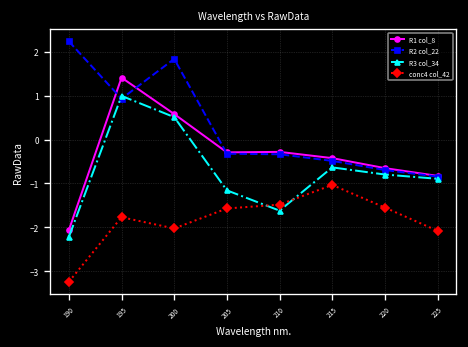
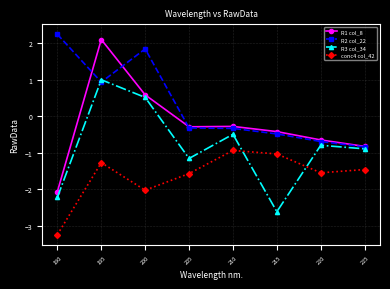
  {
    "R1 col_8": {
      "190": -2.1,
-     "195": 1.4
+     "195": 2.1
    },
    "R2 col_22": {
      "190": 2.2,
      "200": 1.8
    },
    "R3 col_34": {
      "190": -2.2,
      "205": -1.2,
-     "210": -1.6,
-     "215": -0.6,
+     "210": -0.5,
+     "215": -2.6,
      "220": -0.8
    },
    "conc4 col_42": {
      "190": -3.2,
-     "195": -1.8,
+     "195": -1.3,
      "200": -2.0,
      "205": -1.6,
-     "210": -1.5,
+     "210": -0.9,
      "215": -1.0,
      "220": -1.5,
-     "225": -2.1
+     "225": -1.5
    }
  }
